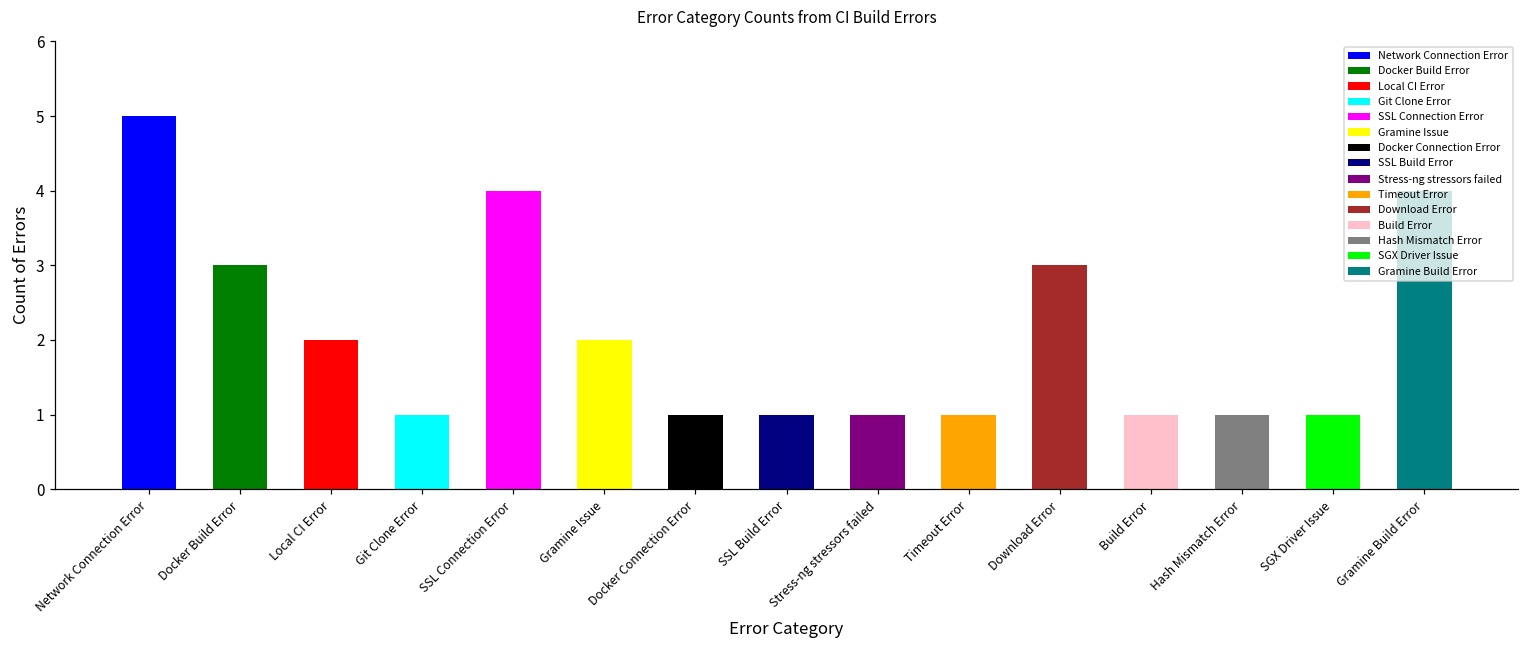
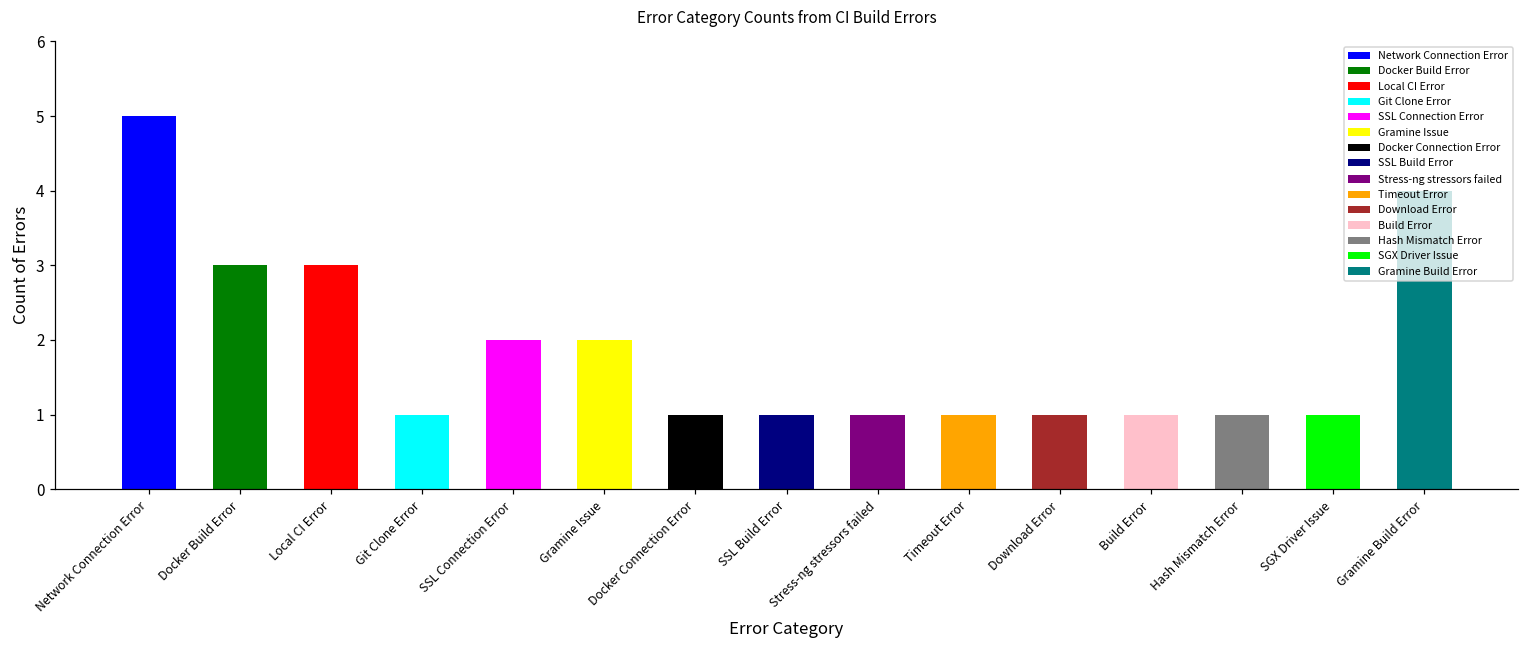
  {
    "Network Connection Error": 5,
    "Docker Build Error": 3,
-   "Local CI Error": 2,
+   "Local CI Error": 3,
    "Git Clone Error": 1,
-   "SSL Connection Error": 4,
+   "SSL Connection Error": 2,
    "Gramine Issue": 2,
    "Docker Connection Error": 1,
    "SSL Build Error": 1,
    "Stress-ng stressors failed": 1,
    "Timeout Error": 1,
-   "Download Error": 3,
+   "Download Error": 1,
    "Build Error": 1,
    "Hash Mismatch Error": 1,
    "SGX Driver Issue": 1
  }
